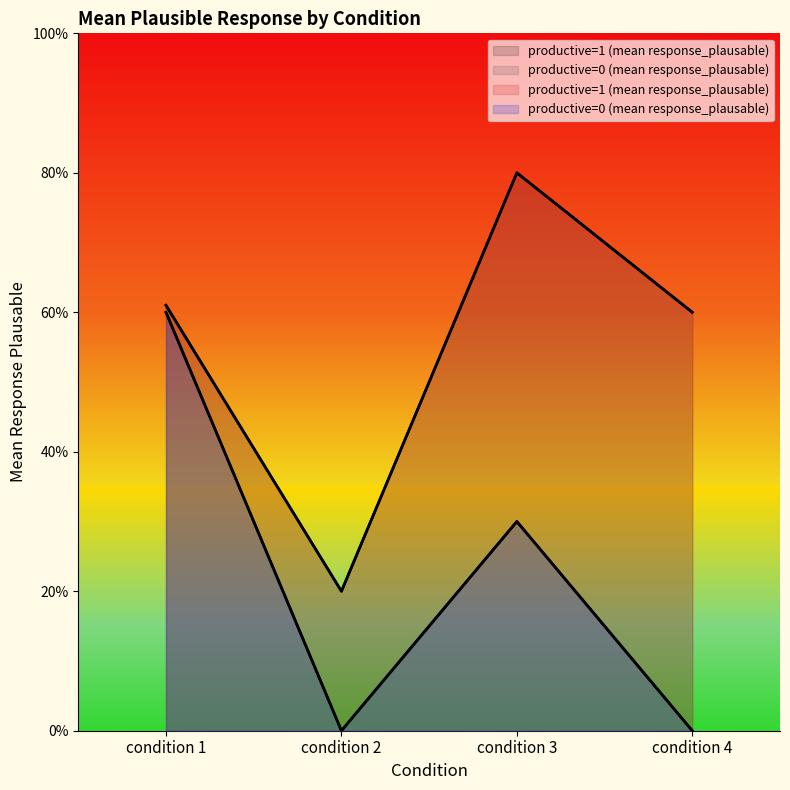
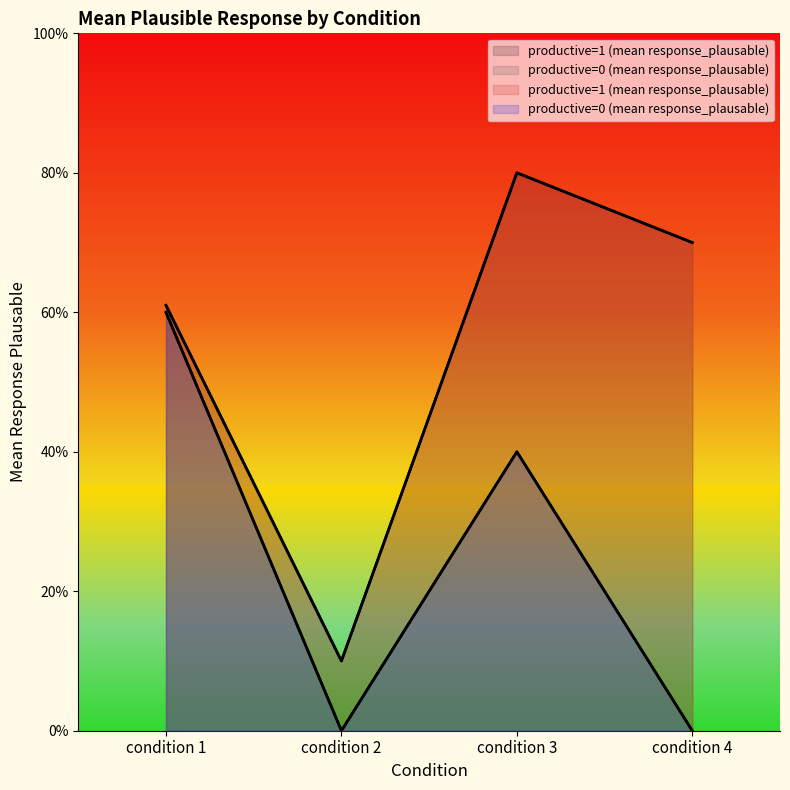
  {
    "productive=1 (mean response_plausable)": {
      "condition 1": "61%",
-     "condition 2": "20%",
+     "condition 2": "10%",
      "condition 3": "80%",
-     "condition 4": "60%"
+     "condition 4": "70%"
    },
    "productive=0 (mean response_plausable)": {
      "condition 1": "60%",
      "condition 2": "0%",
-     "condition 3": "30%",
+     "condition 3": "40%",
      "condition 4": "0%"
    }
  }
